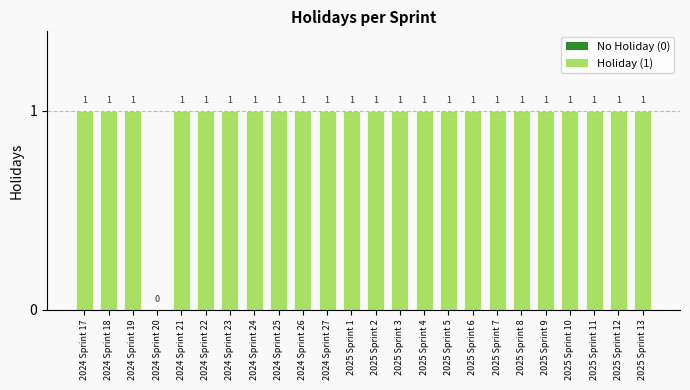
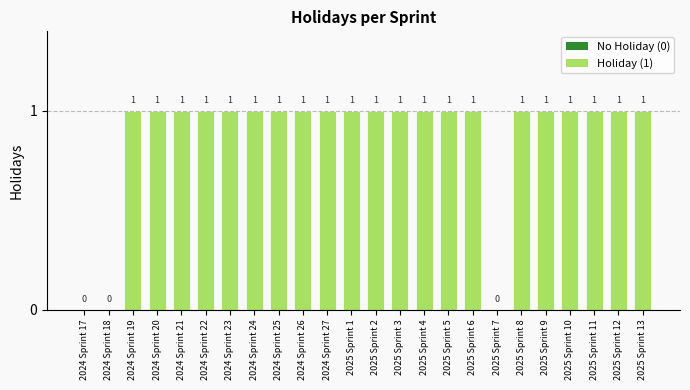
  {
-   "2024 Sprint 17": 1,
-   "2024 Sprint 18": 1,
+   "2024 Sprint 17": 0,
+   "2024 Sprint 18": 0,
    "2024 Sprint 19": 1,
-   "2024 Sprint 20": 0,
+   "2024 Sprint 20": 1,
    "2024 Sprint 21": 1,
    "2024 Sprint 22": 1,
    "2024 Sprint 23": 1,
    "2024 Sprint 24": 1,
    "2024 Sprint 25": 1,
    "2024 Sprint 26": 1,
    "2024 Sprint 27": 1,
    "2025 Sprint 1": 1,
    "2025 Sprint 2": 1,
    "2025 Sprint 3": 1,
    "2025 Sprint 4": 1,
    "2025 Sprint 5": 1,
    "2025 Sprint 6": 1,
-   "2025 Sprint 7": 1,
+   "2025 Sprint 7": 0,
    "2025 Sprint 8": 1,
    "2025 Sprint 9": 1,
    "2025 Sprint 10": 1,
    "2025 Sprint 11": 1,
    "2025 Sprint 12": 1,
    "2025 Sprint 13": 1
  }
